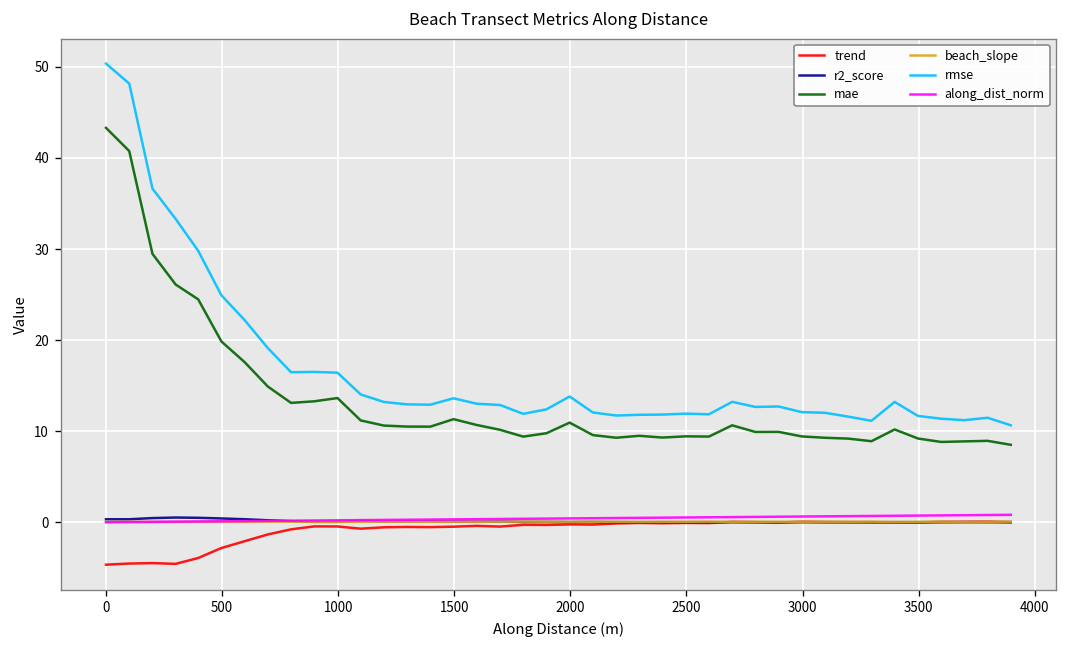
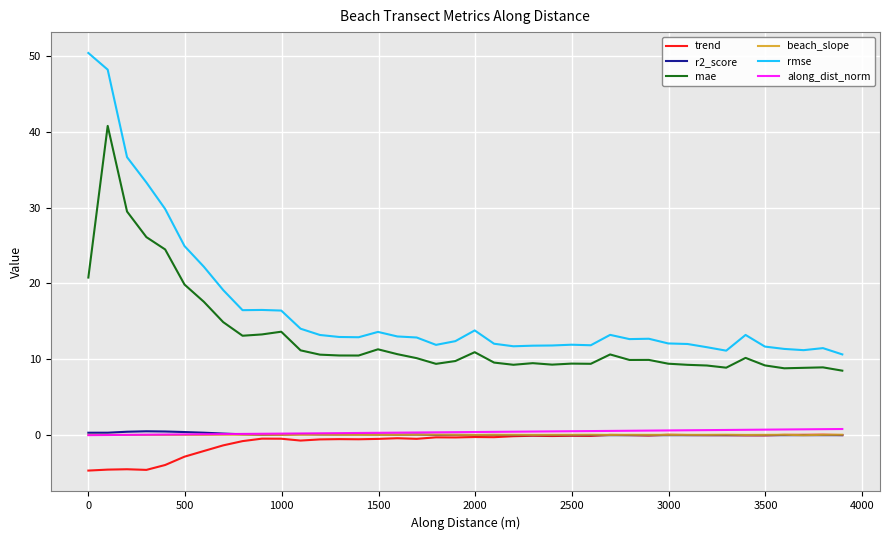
  {
    "trend": {
      "0": -5
    },
    "mae": {
-     "0": 43
+     "0": 21
    },
    "rmse": {
      "0": 50
    }
  }
